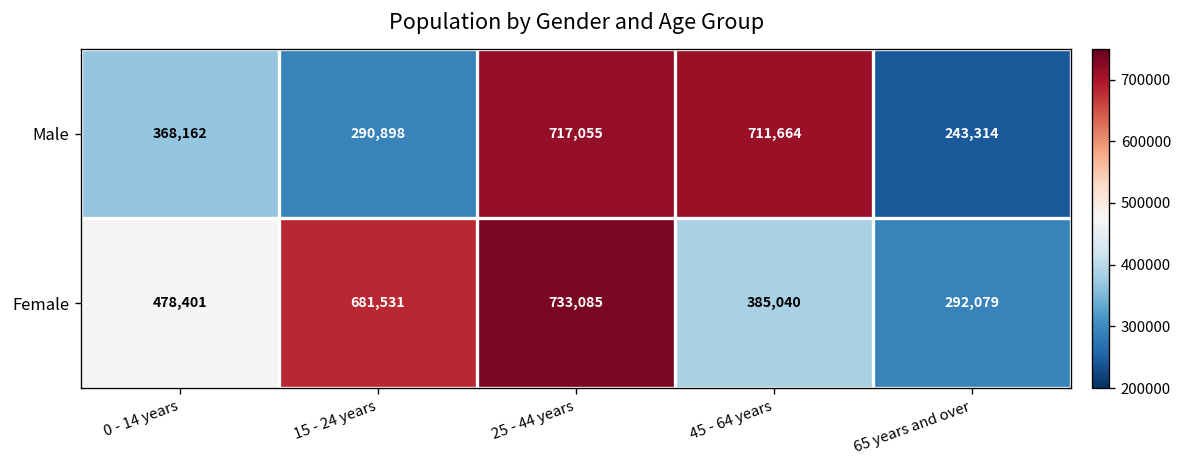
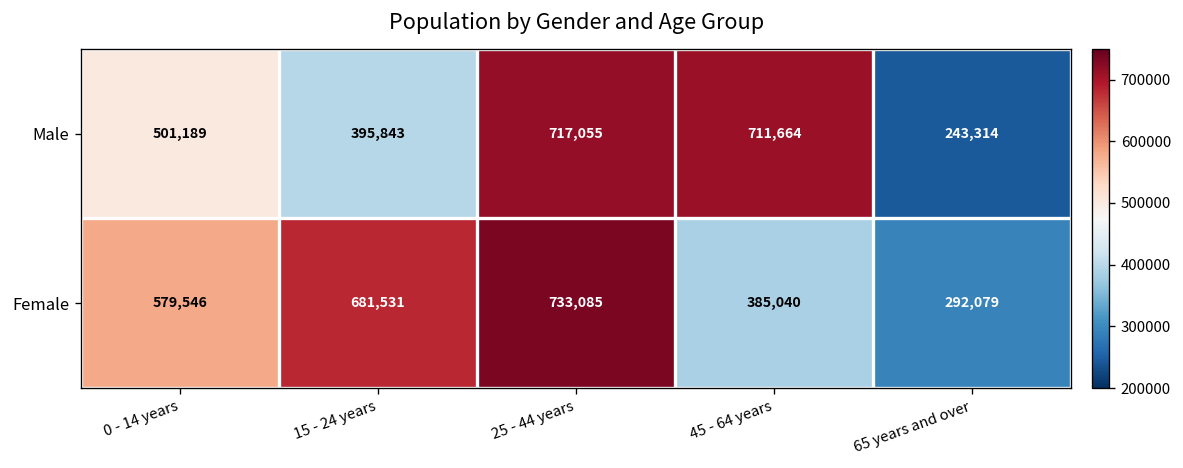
  {
    "Male": {
-     "0 - 14 years": "368,162",
-     "15 - 24 years": "290,898",
+     "0 - 14 years": "501,189",
+     "15 - 24 years": "395,843",
      "25 - 44 years": "717,055",
      "45 - 64 years": "711,664",
      "65 years and over": "243,314"
    },
    "Female": {
-     "0 - 14 years": "478,401",
+     "0 - 14 years": "579,546",
      "15 - 24 years": "681,531",
      "25 - 44 years": "733,085",
      "45 - 64 years": "385,040",
      "65 years and over": "292,079"
    }
  }
